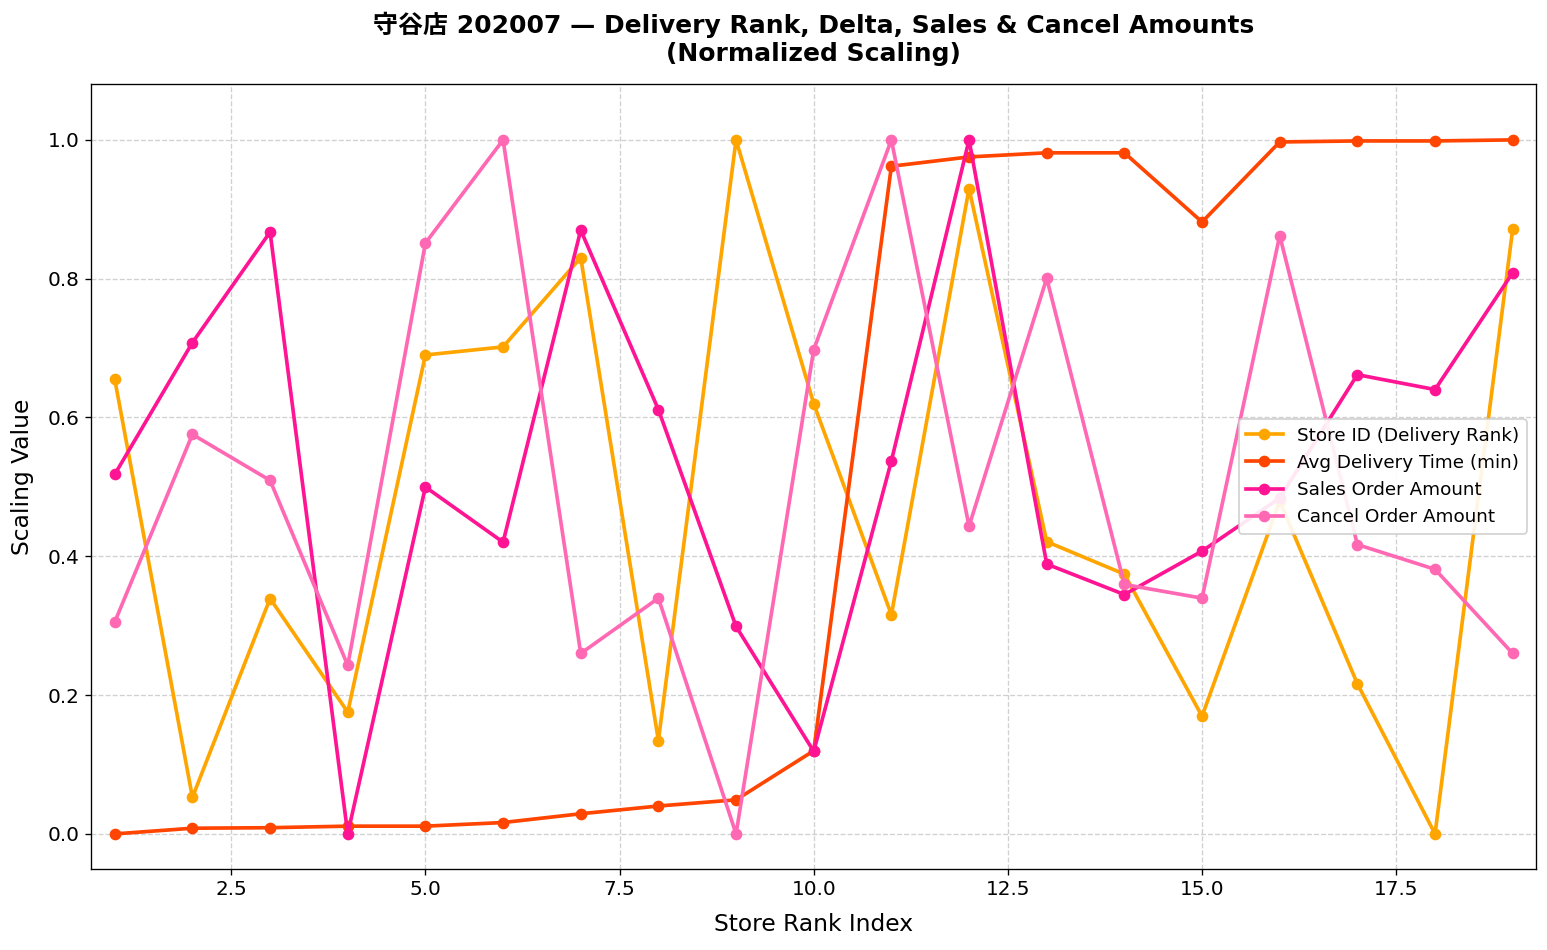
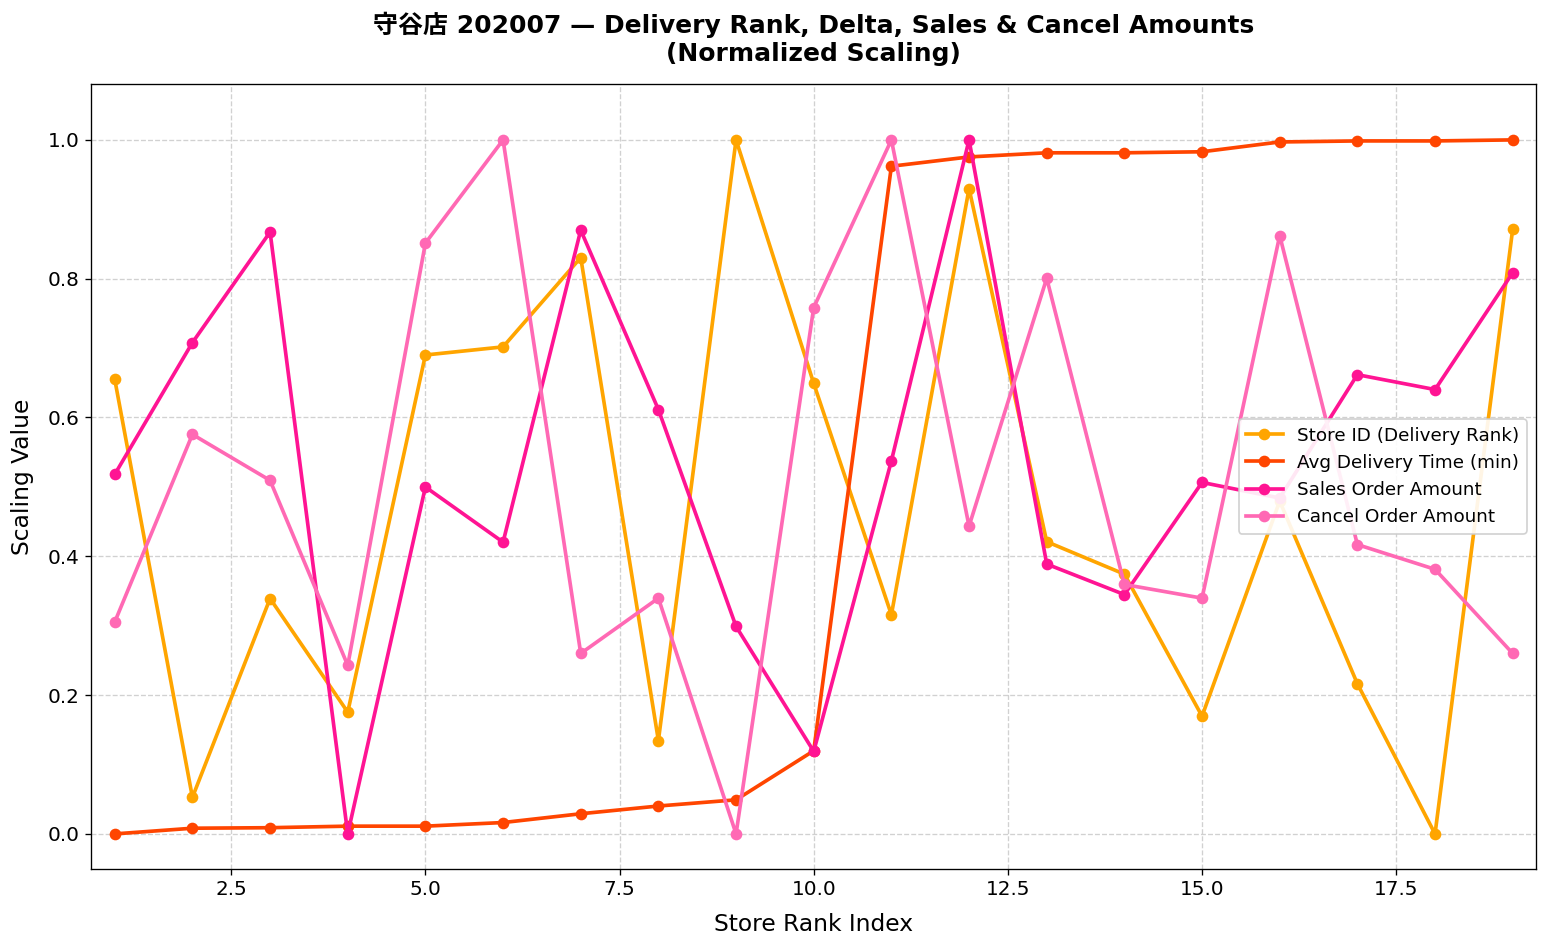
  {
    "Store ID (Delivery Rank)": {
      "5.0": 0.69,
-     "10.0": 0.62,
+     "10.0": 0.65,
      "15.0": 0.17
    },
    "Avg Delivery Time (min)": {
      "5.0": 0.01,
-     "15.0": 0.88
+     "15.0": 0.98
    },
    "Sales Order Amount": {
      "5.0": 0.50,
-     "15.0": 0.41
+     "15.0": 0.51
    },
    "Cancel Order Amount": {
      "5.0": 0.85,
-     "10.0": 0.70,
+     "10.0": 0.76,
      "15.0": 0.34
    }
  }
